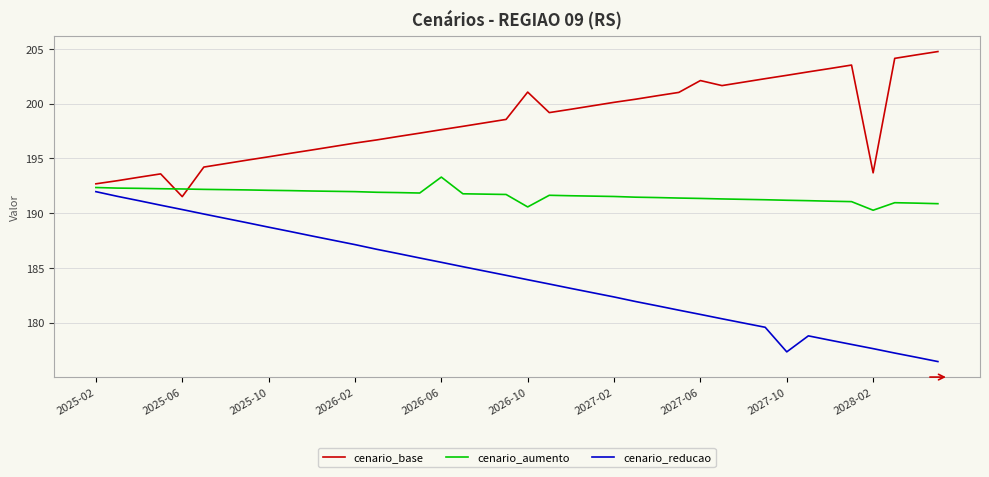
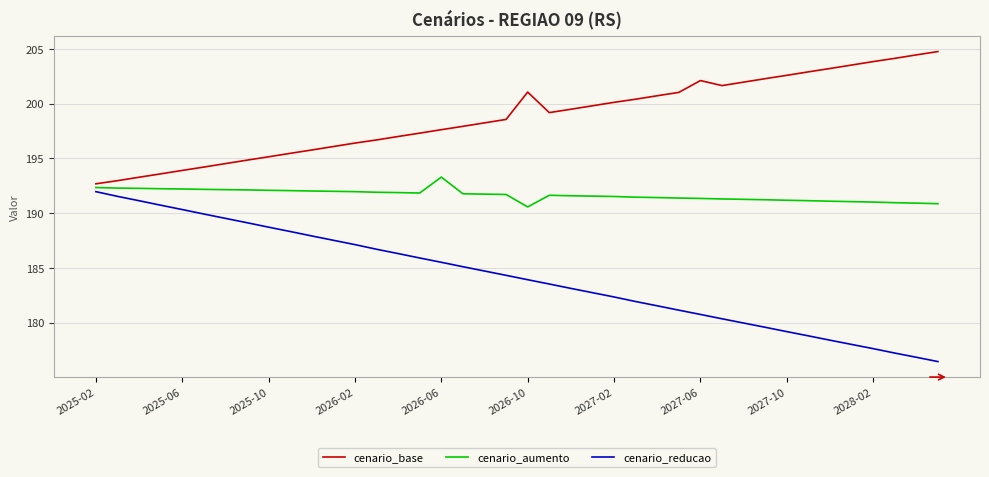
  {
    "cenario_base": {
      "2025-02": 192.7,
-     "2025-06": 191.5,
+     "2025-06": 193.9,
      "2025-10": 195.2,
      "2026-02": 196.4,
      "2026-06": 197.6,
      "2026-10": 201.1,
      "2027-02": 200.1,
      "2027-06": 202.1,
      "2027-10": 202.6,
-     "2028-02": 193.7
+     "2028-02": 203.8
    },
    "cenario_aumento": {
      "2025-02": 192.3,
      "2025-06": 192.2,
      "2025-10": 192.1,
      "2026-02": 192.0,
      "2026-06": 193.3,
      "2026-10": 190.6,
      "2027-02": 191.5,
      "2027-06": 191.4,
      "2027-10": 191.2,
-     "2028-02": 190.3
+     "2028-02": 191.0
    },
    "cenario_reducao": {
      "2025-02": 192.0,
      "2025-06": 190.3,
      "2025-10": 188.7,
      "2026-02": 187.1,
      "2026-06": 185.5,
      "2026-10": 183.9,
      "2027-02": 182.4,
      "2027-06": 180.8,
-     "2027-10": 177.3,
+     "2027-10": 179.2,
      "2028-02": 177.6
    }
  }
